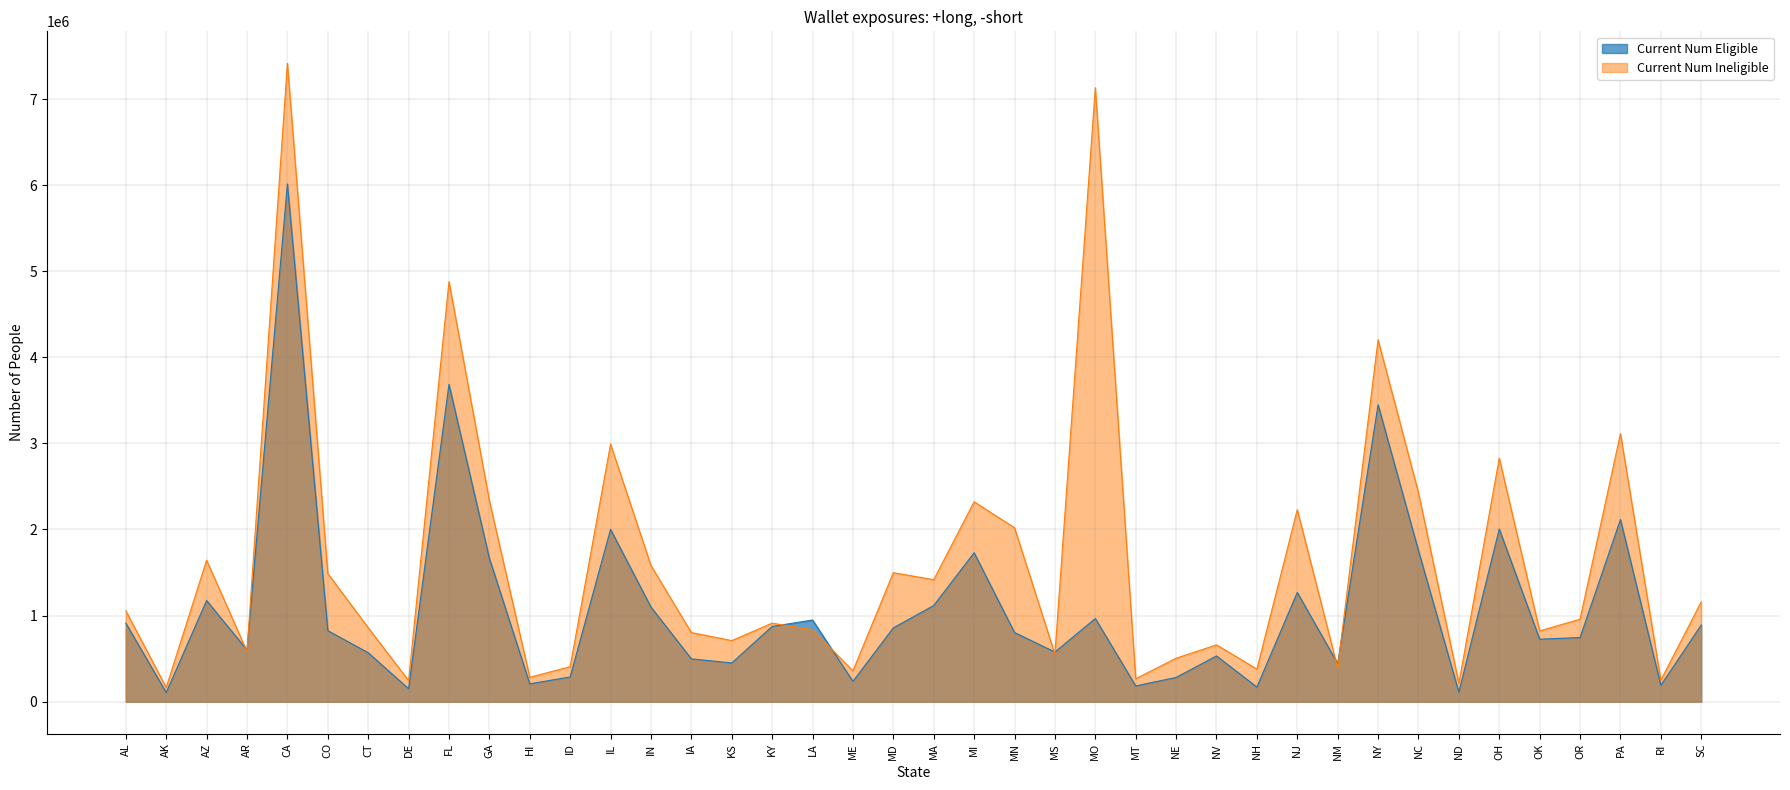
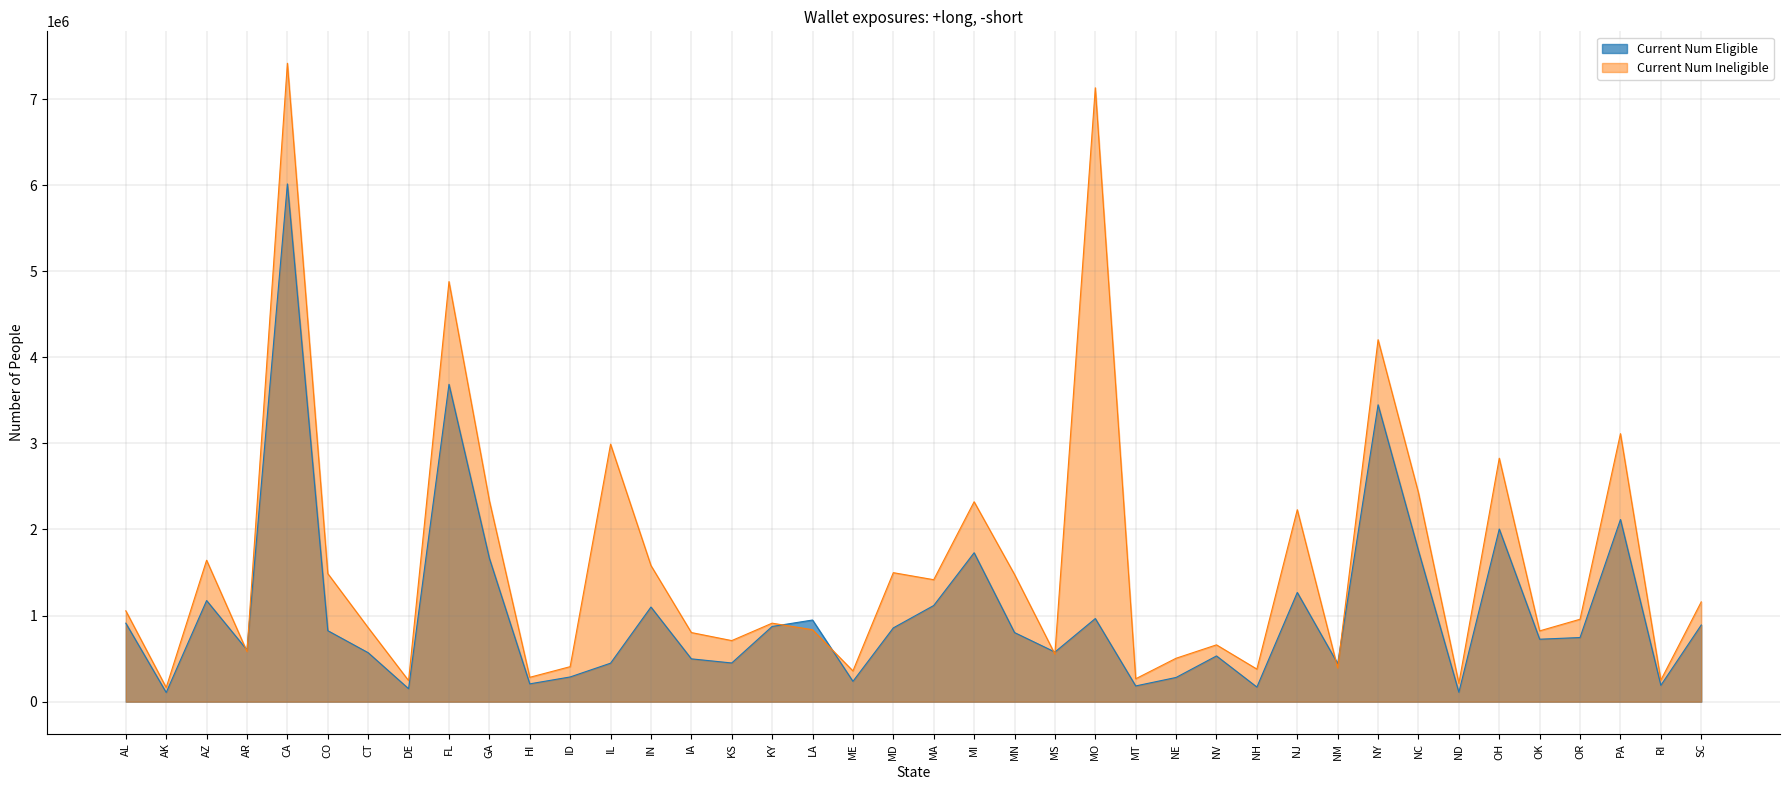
  {
    "Current Num Eligible": {
      "AL": 900000,
      "AK": 100000,
      "AZ": 1200000,
      "CA": 6000000,
      "CO": 800000,
      "CT": 600000,
      "DE": 200000,
      "FL": 3700000,
      "GA": 1700000,
      "HI": 200000,
      "ID": 300000,
-     "IL": 2000000,
+     "IL": 400000,
      "IN": 1100000,
      "IA": 500000,
      "KS": 400000,
      "KY": 900000,
      "LA": 900000,
      "ME": 200000,
      "MD": 900000,
      "MA": 1100000,
      "MI": 1700000,
      "MN": 800000,
      "MO": 1000000,
      "MT": 200000,
      "NE": 300000,
      "NV": 500000,
      "NH": 200000,
      "NJ": 1300000,
      "NM": 400000,
      "NY": 3400000,
      "NC": 1800000,
      "ND": 100000,
      "OH": 2000000,
      "OK": 700000,
      "OR": 700000,
      "PA": 2100000,
      "RI": 200000,
      "SC": 900000
    },
    "Current Num Ineligible": {
      "AL": 1100000,
      "AK": 200000,
      "AZ": 1600000,
      "CA": 7400000,
      "CO": 1500000,
      "CT": 900000,
      "DE": 200000,
      "FL": 4900000,
      "GA": 2300000,
      "HI": 300000,
      "ID": 400000,
      "IL": 3000000,
      "IN": 1600000,
      "IA": 800000,
      "KS": 700000,
      "KY": 900000,
      "LA": 800000,
      "ME": 400000,
      "MD": 1500000,
      "MA": 1400000,
      "MI": 2300000,
-     "MN": 2000000,
+     "MN": 1500000,
      "MO": 7100000,
      "MT": 300000,
      "NE": 500000,
      "NV": 700000,
      "NH": 400000,
      "NJ": 2200000,
      "NM": 400000,
      "NY": 4200000,
      "NC": 2400000,
      "ND": 200000,
      "OH": 2800000,
      "OK": 800000,
      "OR": 1000000,
      "PA": 3100000,
      "RI": 300000,
      "SC": 1200000
    }
  }
